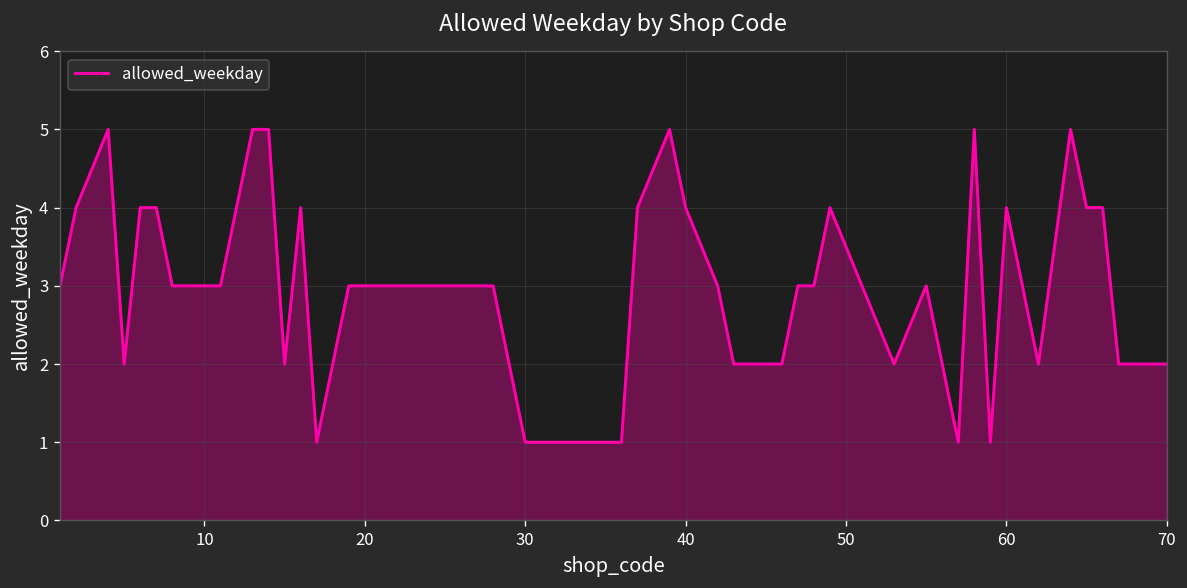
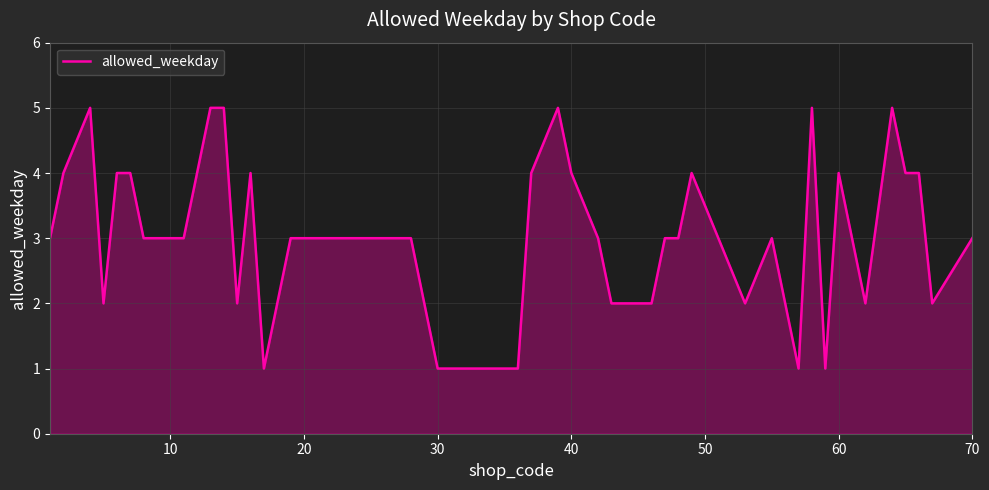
  {
    "10": 3,
    "30": 1,
    "40": 4,
    "60": 4,
-   "70": 2
+   "70": 3
  }
